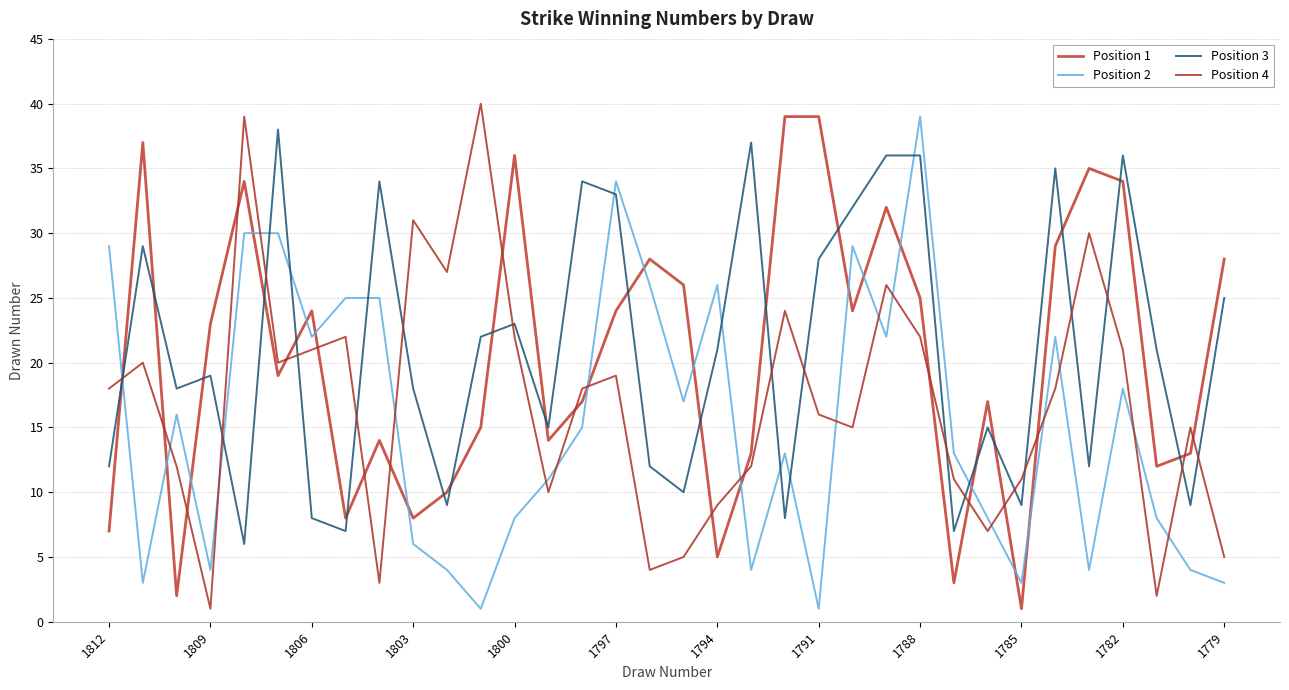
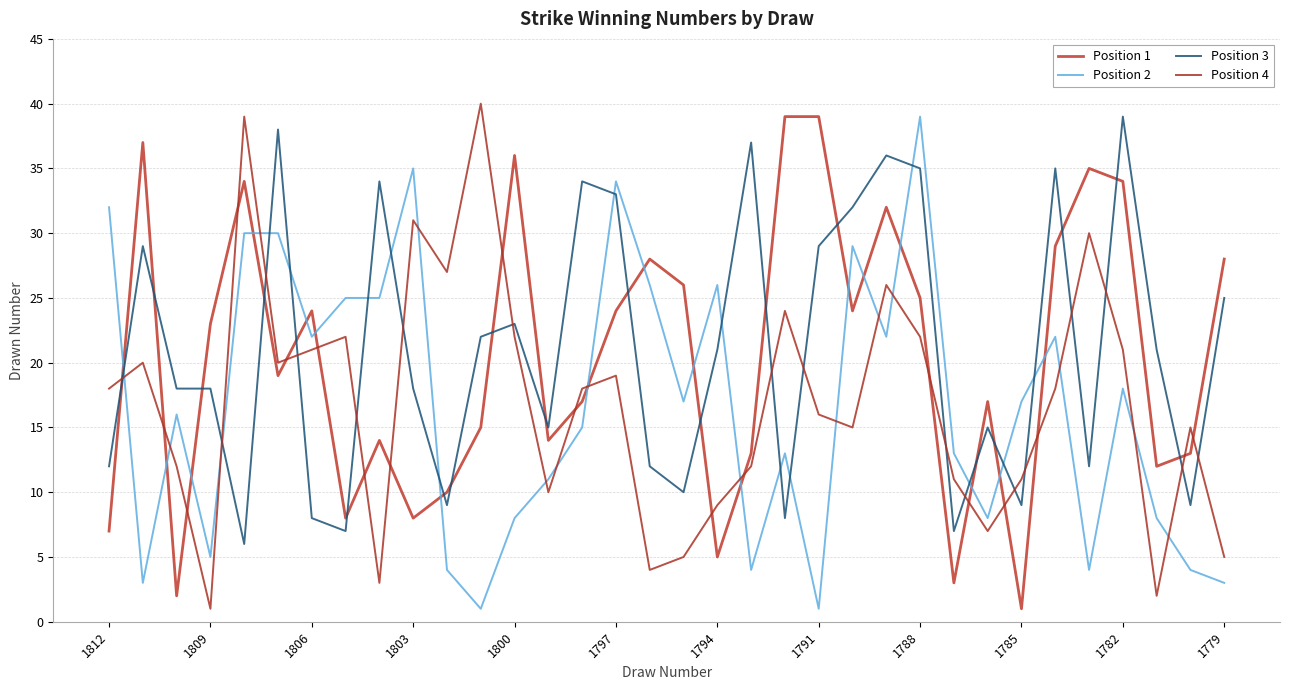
  {
    "Position 2": {
-     "1812": 29,
-     "1809": 4,
+     "1812": 32,
+     "1809": 5,
      "1806": 22,
-     "1803": 6,
+     "1803": 35,
      "1800": 8,
      "1797": 34,
      "1794": 26,
      "1791": 1,
      "1788": 39,
-     "1785": 3,
+     "1785": 17,
      "1782": 18,
      "1779": 3
    },
    "Position 3": {
      "1812": 12,
-     "1809": 19,
+     "1809": 18,
      "1806": 8,
      "1803": 18,
      "1800": 23,
      "1797": 33,
      "1794": 21,
-     "1791": 28,
-     "1788": 36,
+     "1791": 29,
+     "1788": 35,
      "1785": 9,
-     "1782": 36,
+     "1782": 39,
      "1779": 25
    }
  }
